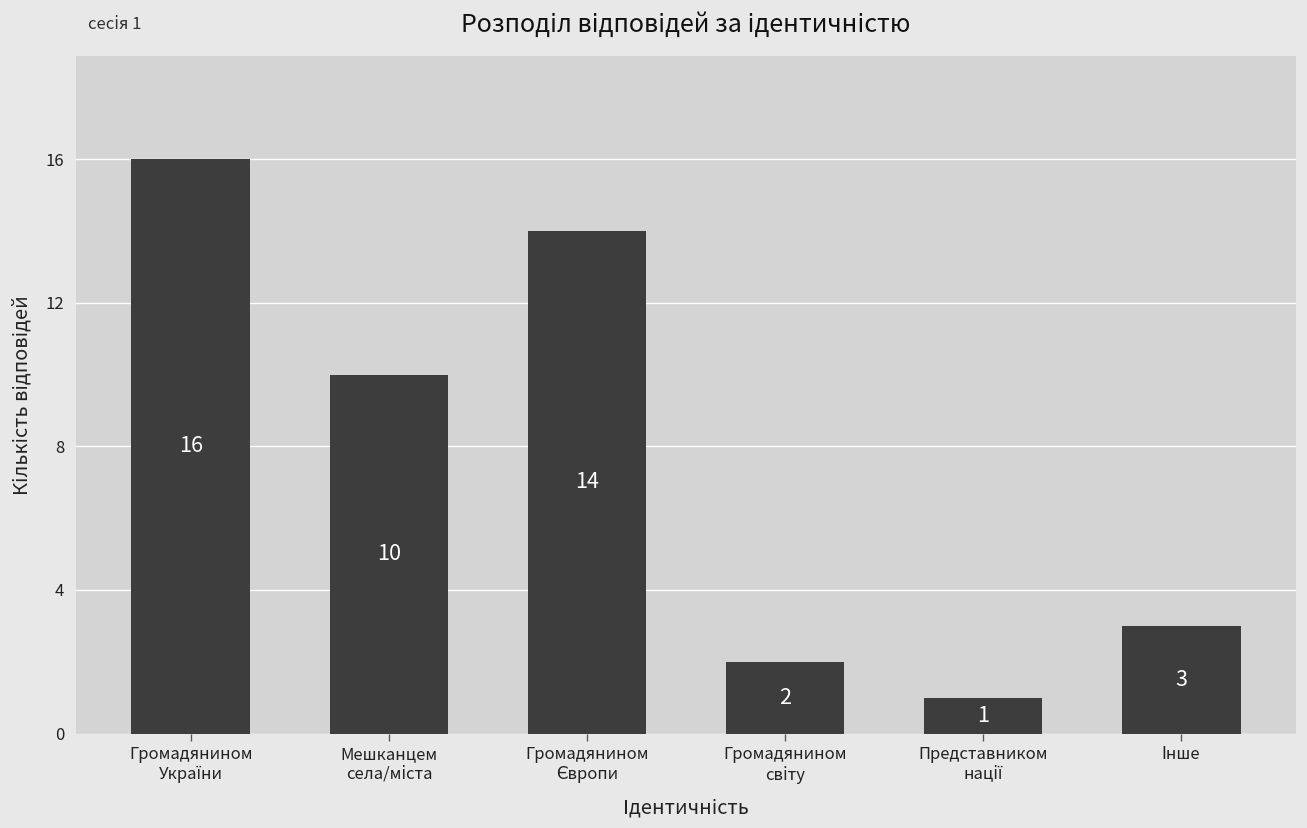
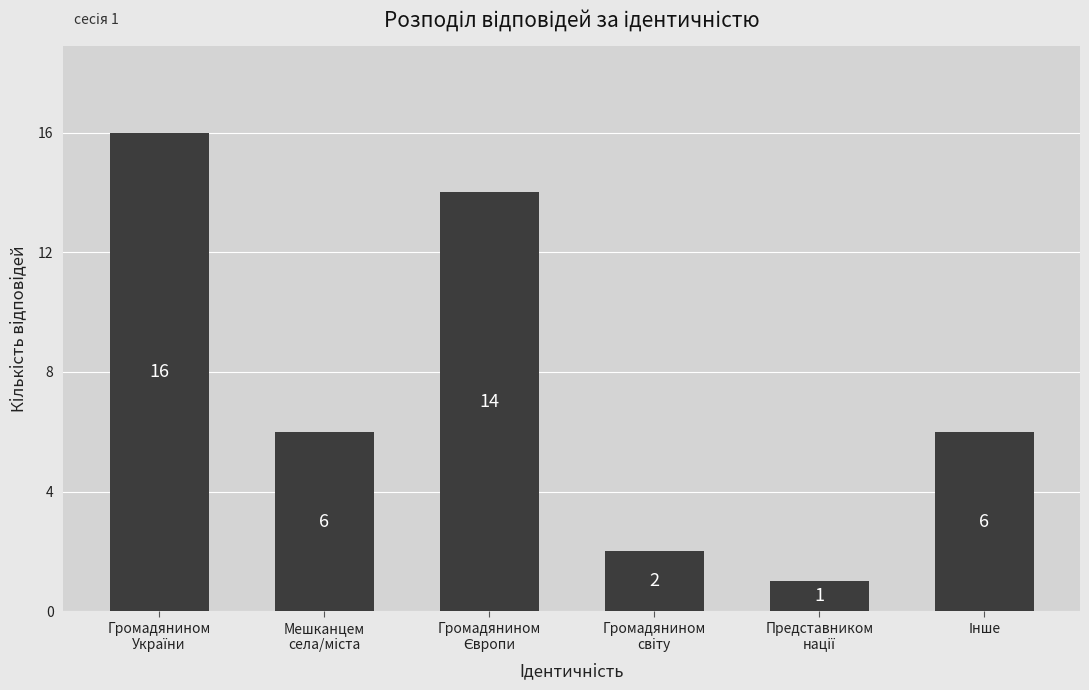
  {
    "Громадянином України": 16,
-   "Мешканцем села/міста": 10,
+   "Мешканцем села/міста": 6,
    "Громадянином Європи": 14,
    "Громадянином світу": 2,
    "Представником нації": 1,
-   "Інше": 3
+   "Інше": 6
  }
